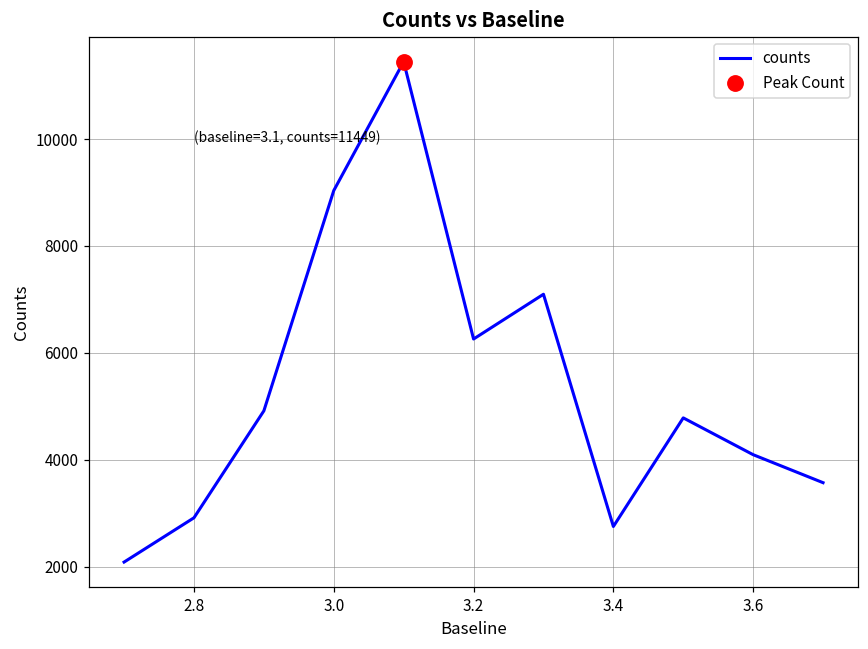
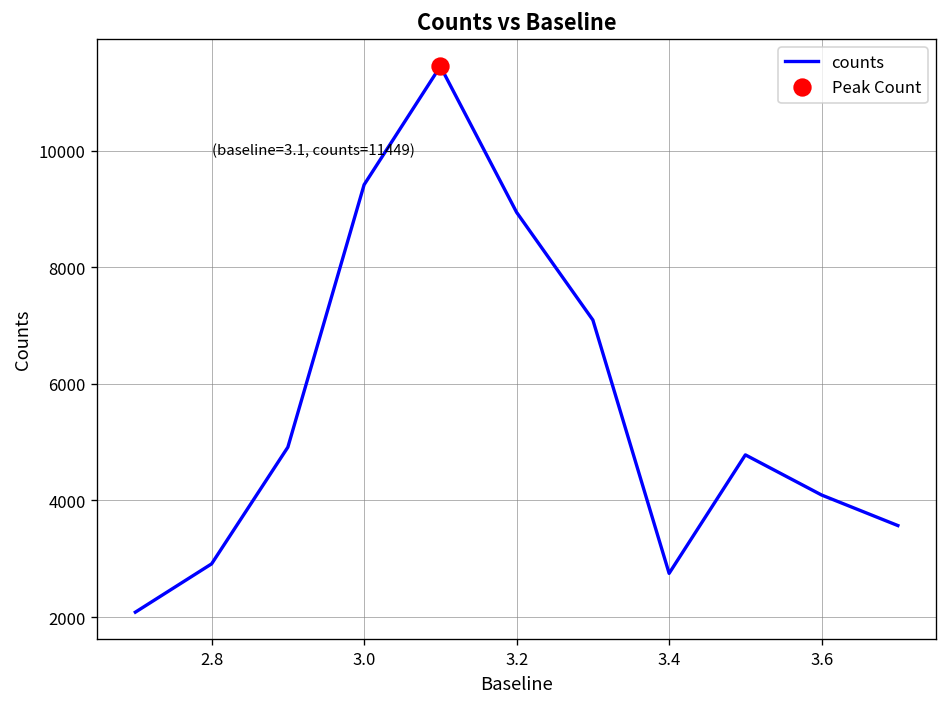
  {
    "counts": {
      "2.8": 2900,
-     "3.0": 9000,
-     "3.2": 6300,
+     "3.0": 9400,
+     "3.2": 8900,
      "3.4": 2700,
      "3.6": 4100
    }
  }
